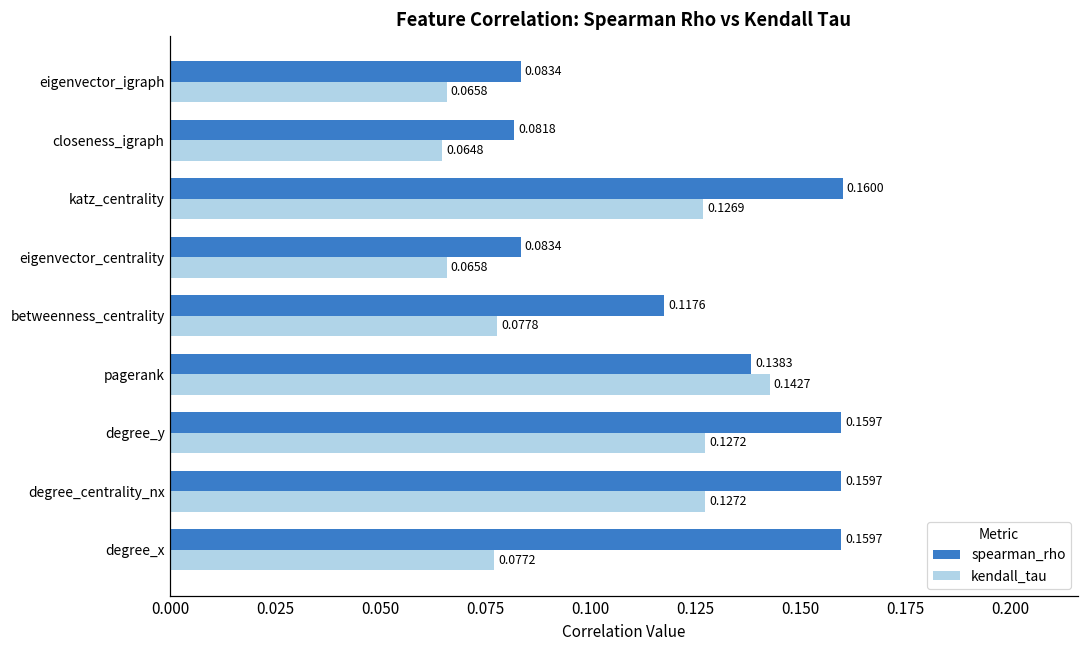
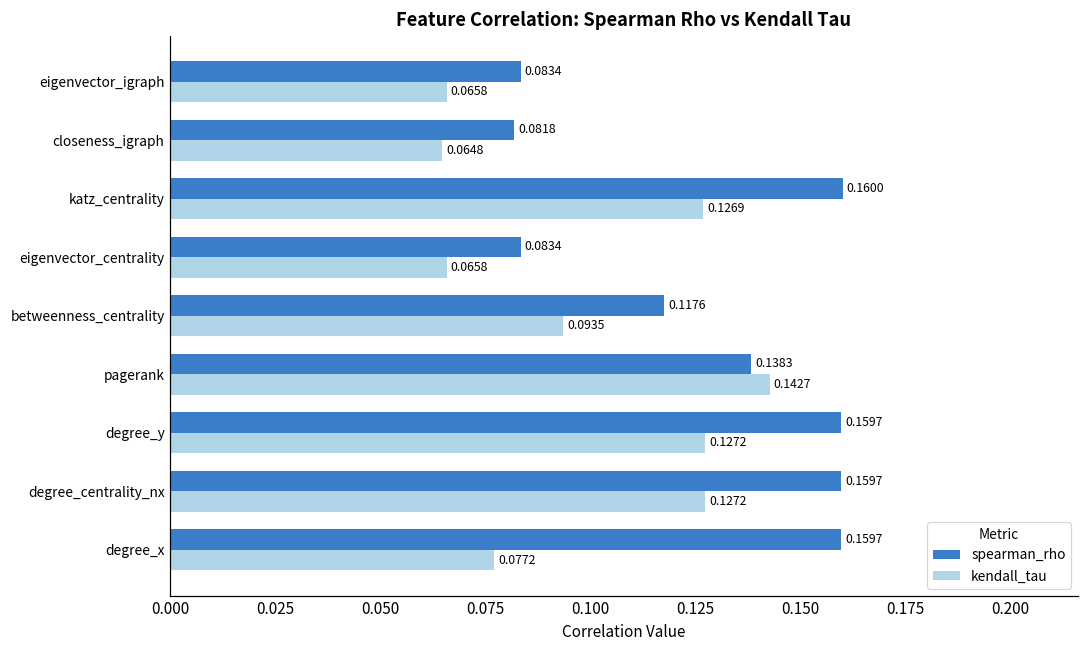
  {
    "spearman_rho": {
      "eigenvector_igraph": 0.0834,
      "closeness_igraph": 0.0818,
      "katz_centrality": 0.1600,
      "eigenvector_centrality": 0.0834,
      "betweenness_centrality": 0.1176,
      "pagerank": 0.1383,
      "degree_y": 0.1597,
      "degree_centrality_nx": 0.1597,
      "degree_x": 0.1597
    },
    "kendall_tau": {
      "eigenvector_igraph": 0.0658,
      "closeness_igraph": 0.0648,
      "katz_centrality": 0.1269,
      "eigenvector_centrality": 0.0658,
-     "betweenness_centrality": 0.0778,
+     "betweenness_centrality": 0.0935,
      "pagerank": 0.1427,
      "degree_y": 0.1272,
      "degree_centrality_nx": 0.1272,
      "degree_x": 0.0772
    }
  }
